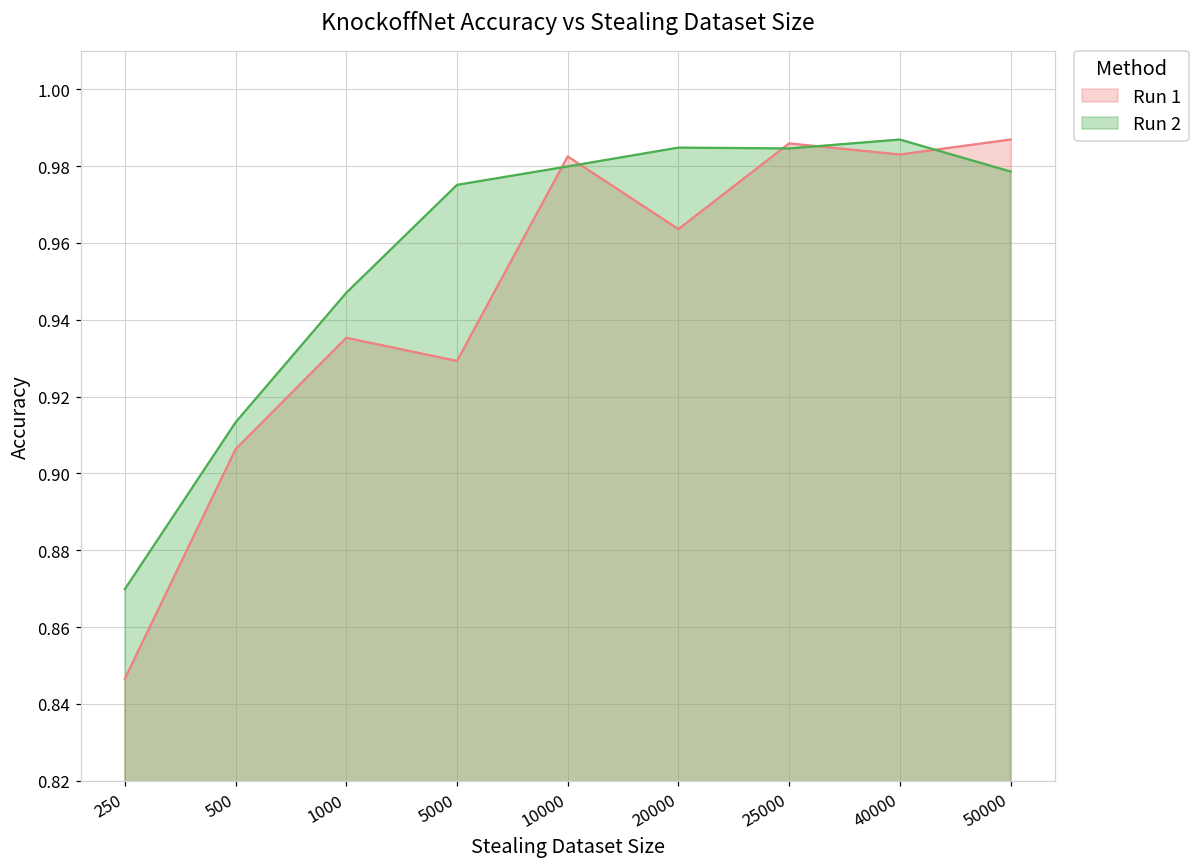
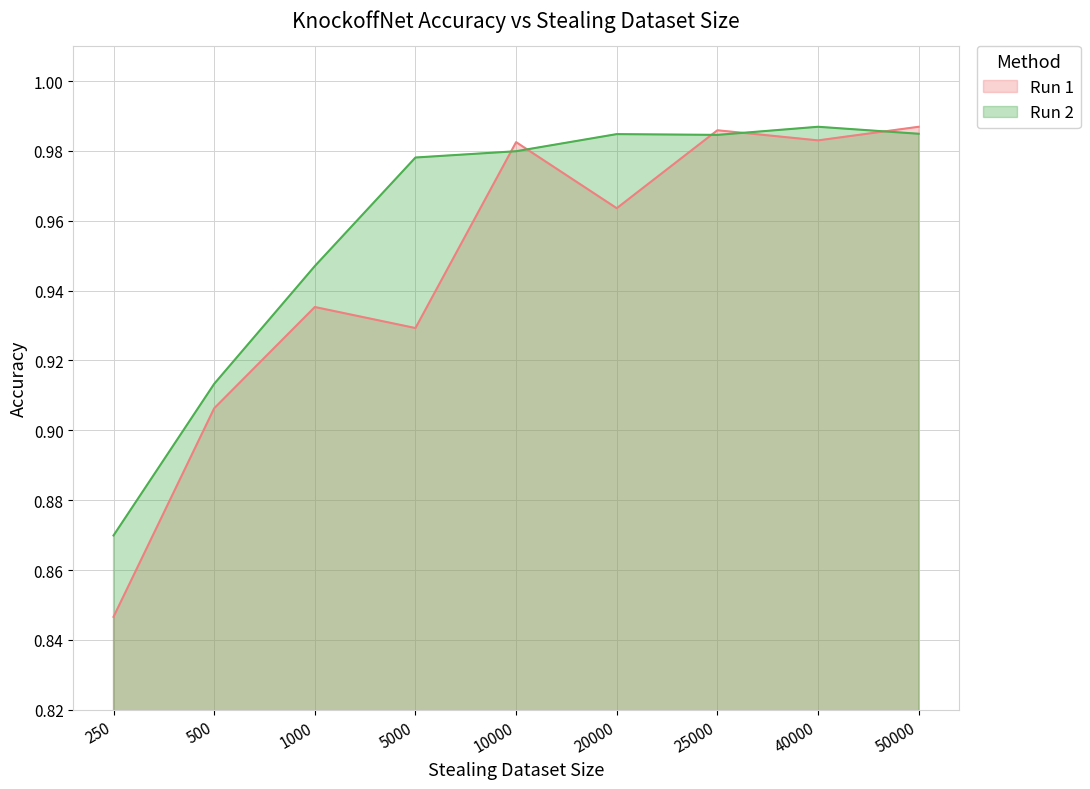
  {
    "Run 1": {
      "250": 0.847,
      "500": 0.906,
      "1000": 0.935,
      "5000": 0.929,
      "10000": 0.983,
      "20000": 0.964,
      "25000": 0.986,
      "40000": 0.983,
      "50000": 0.987
    },
    "Run 2": {
      "250": 0.870,
      "500": 0.913,
      "1000": 0.947,
-     "5000": 0.975,
+     "5000": 0.978,
      "10000": 0.980,
      "20000": 0.985,
      "25000": 0.985,
      "40000": 0.987,
-     "50000": 0.979
+     "50000": 0.985
    }
  }
